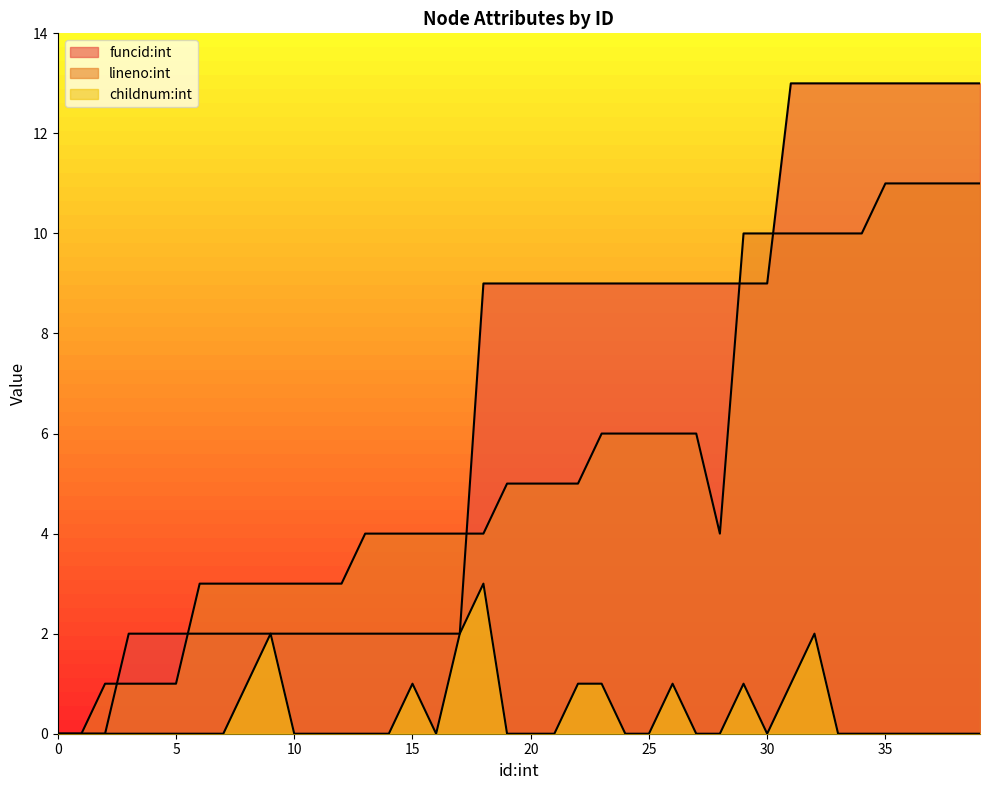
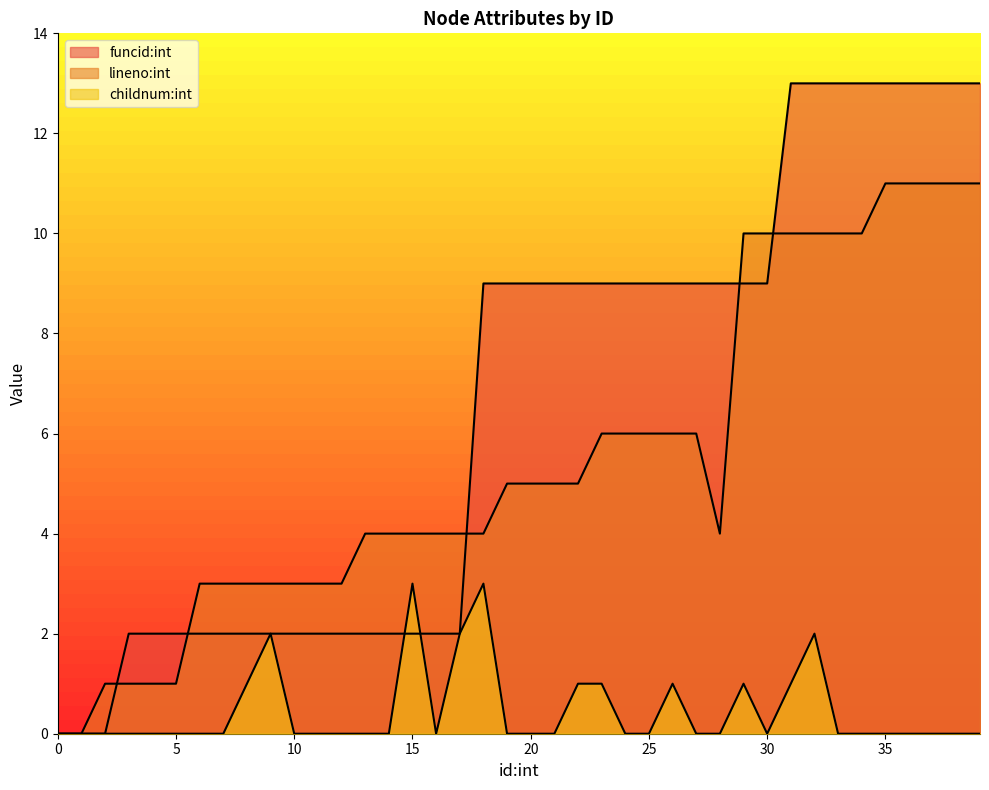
  {
    "childnum:int": {
      "5": 0,
      "10": 0,
-     "15": 1,
+     "15": 3,
      "20": 0,
      "25": 0,
      "30": 0,
      "35": 0
    }
  }
